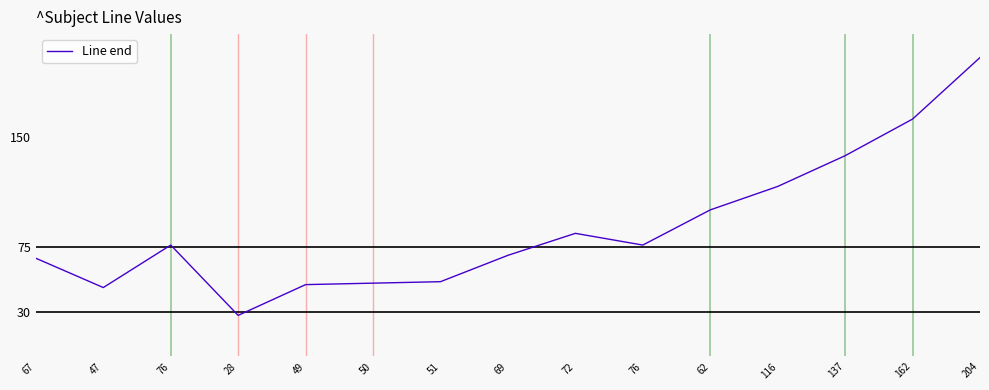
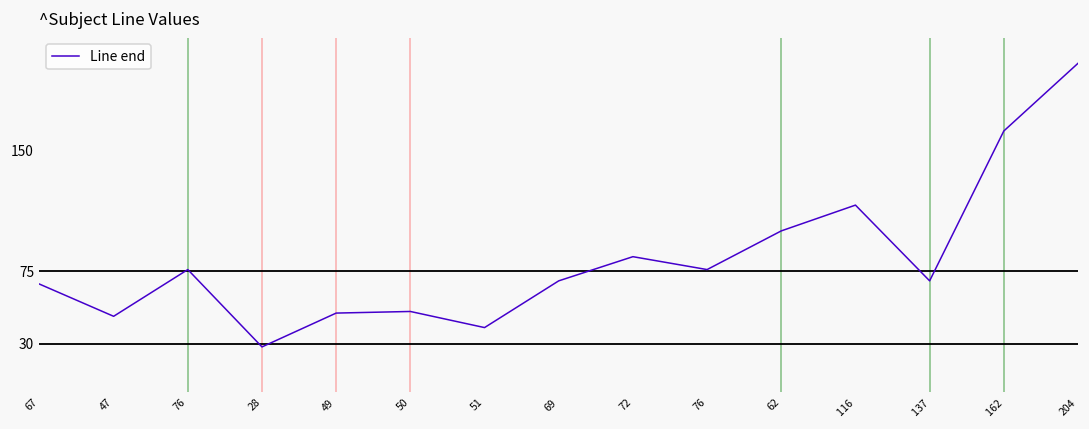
  {
    "67": 67,
    "47": 47,
    "28": 28,
    "49": 49,
    "50": 50,
-   "51": 51,
+   "51": 40,
    "69": 69,
    "72": 84,
    "62": 100,
    "116": 116,
-   "137": 137,
+   "137": 69,
    "162": 162,
    "204": 204
  }
